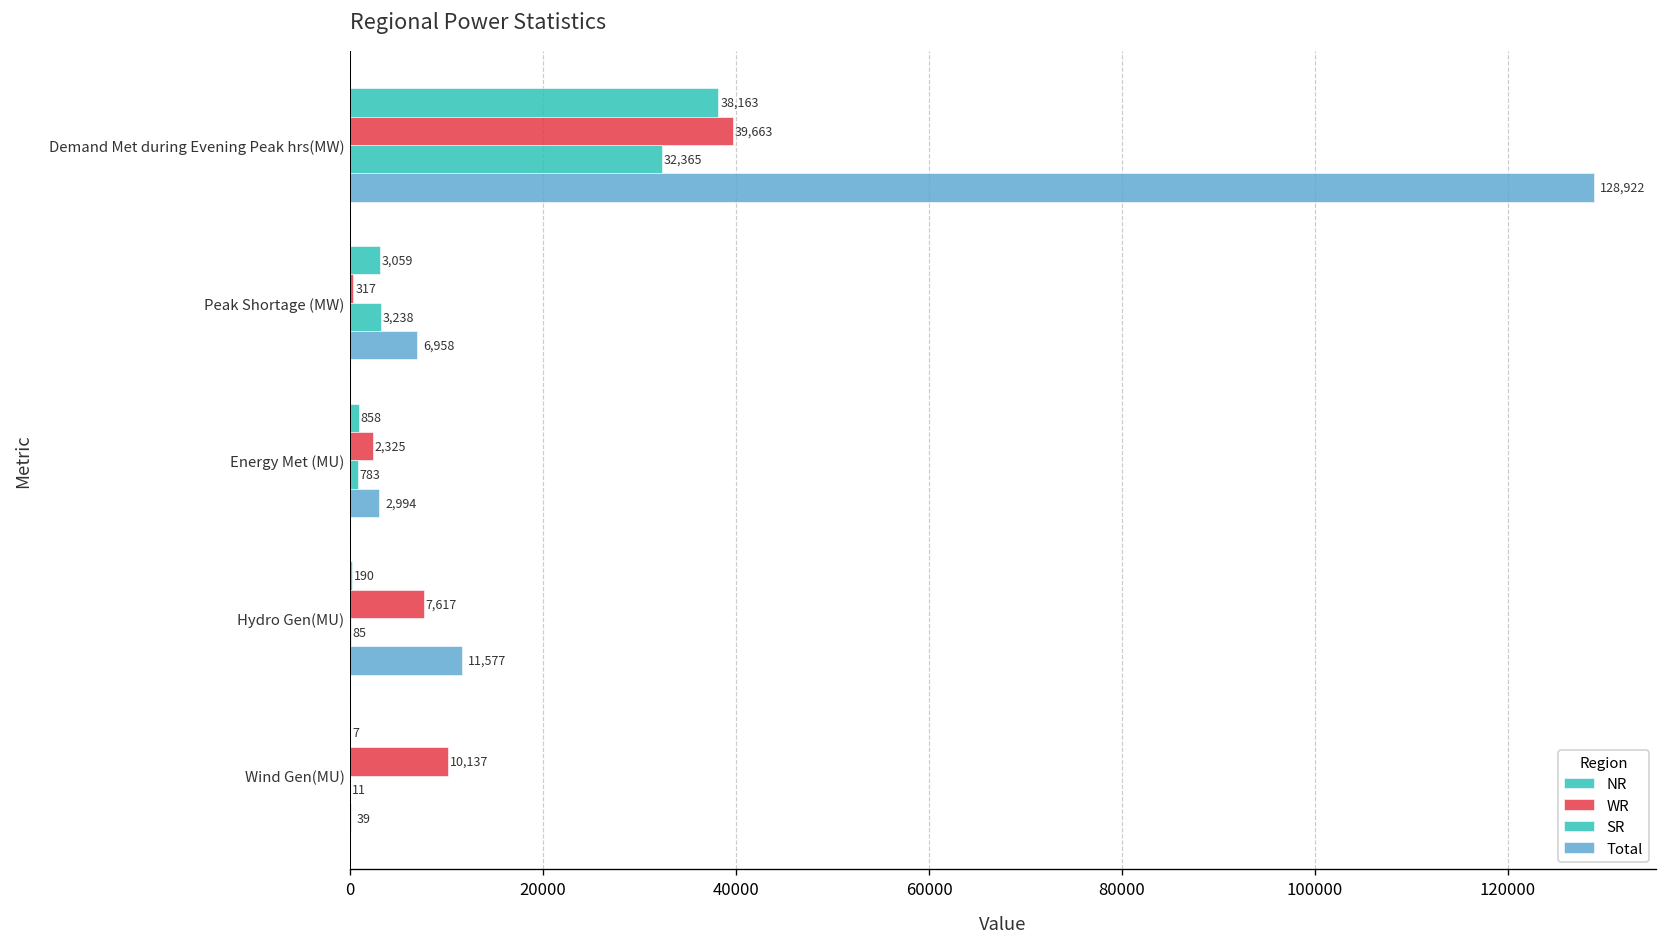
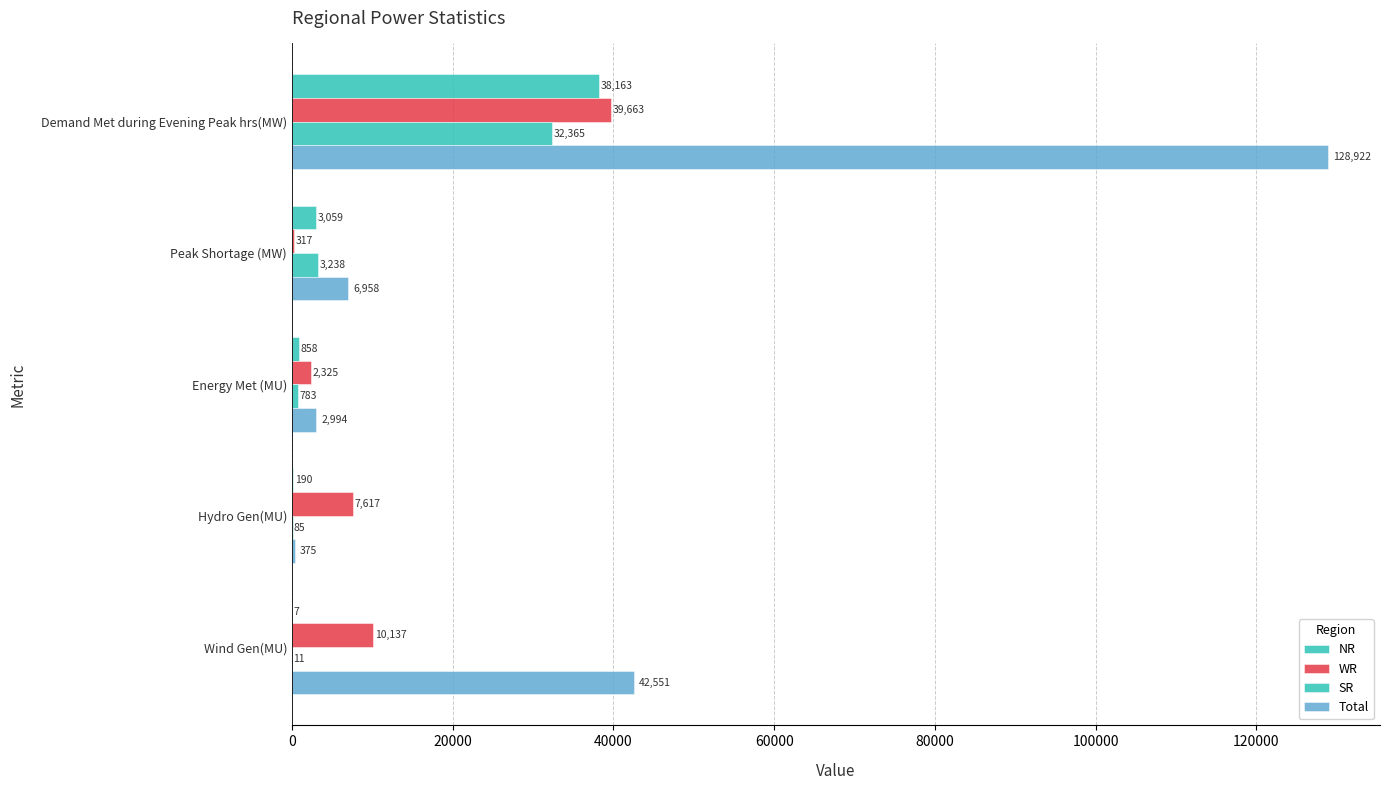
  {
    "WR": {
      "Demand Met during Evening Peak hrs(MW)": "39,663",
      "Peak Shortage (MW)": "317",
      "Energy Met (MU)": "2,325",
      "Hydro Gen(MU)": "7,617",
      "Wind Gen(MU)": "10,137"
    },
    "Total": {
      "Demand Met during Evening Peak hrs(MW)": "128,922",
      "Peak Shortage (MW)": "6,958",
      "Energy Met (MU)": "2,994",
-     "Hydro Gen(MU)": "11,577",
-     "Wind Gen(MU)": "39"
+     "Hydro Gen(MU)": "375",
+     "Wind Gen(MU)": "42,551"
    }
  }
